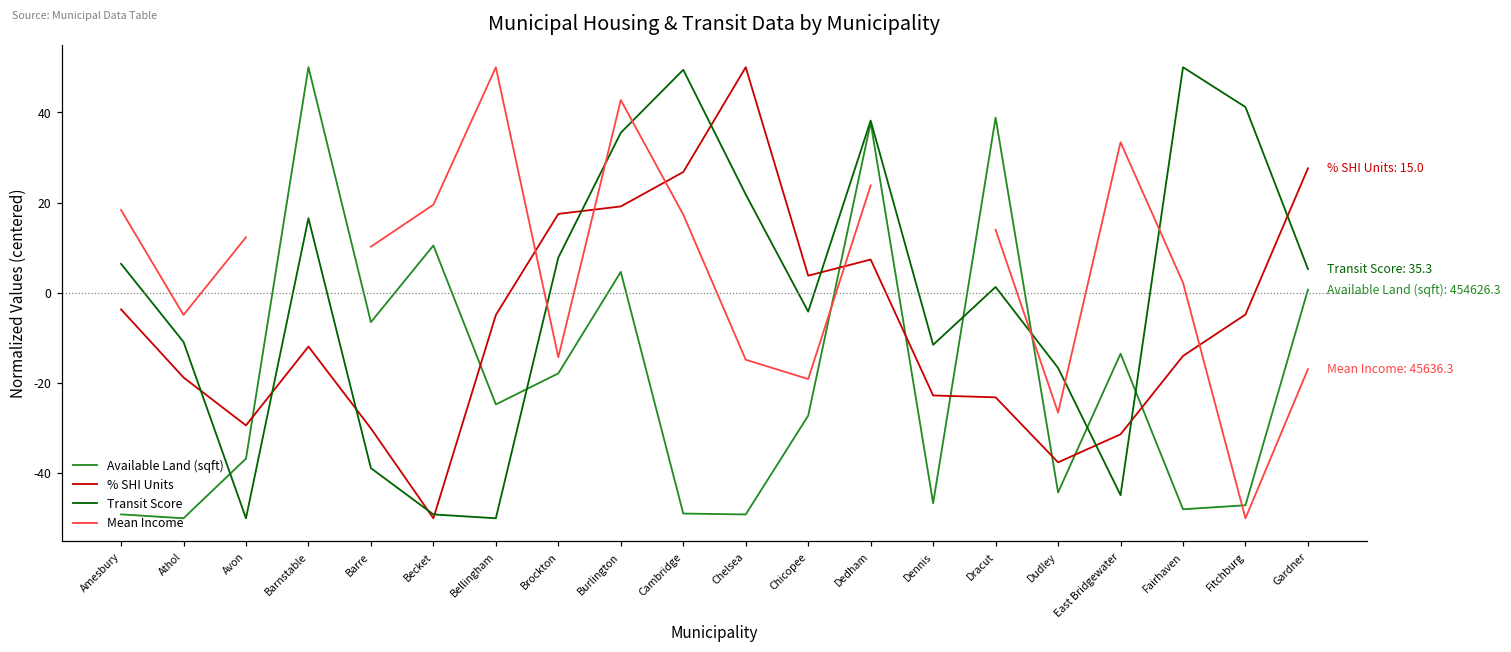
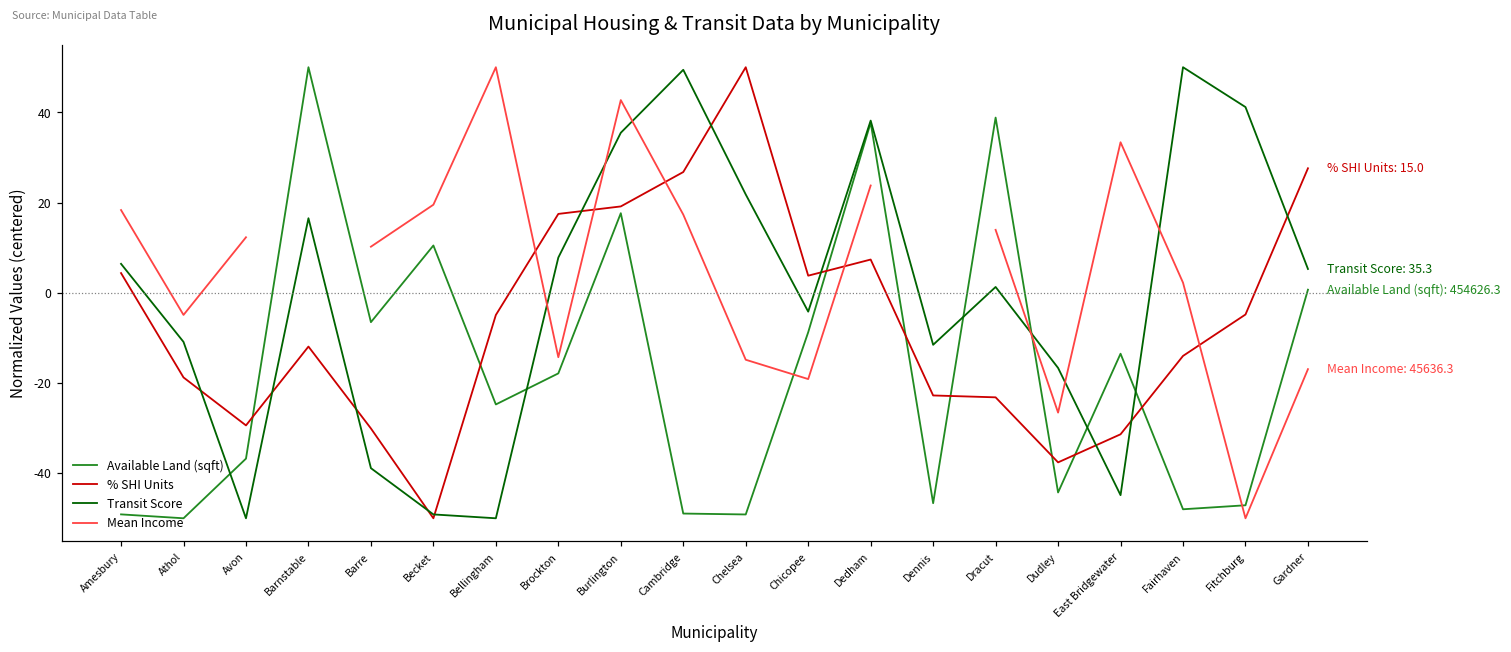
  {
    "Available Land (sqft)": {
      "Amesbury": -49,
      "Athol": -50,
      "Avon": -37,
      "Barnstable": 50,
      "Barre": -7,
      "Becket": 10,
      "Bellingham": -25,
      "Brockton": -18,
-     "Burlington": 5,
+     "Burlington": 18,
      "Cambridge": -49,
      "Chelsea": -49,
-     "Chicopee": -27,
+     "Chicopee": -9,
      "Dennis": -47,
      "Dracut": 39,
      "Dudley": -44,
      "East Bridgewater": -14,
      "Fairhaven": -48,
      "Fitchburg": -47
    },
    "% SHI Units": {
-     "Amesbury": -4,
+     "Amesbury": 4,
      "Athol": -19,
      "Avon": -29,
      "Barnstable": -12,
      "Barre": -30,
      "Becket": -50,
      "Bellingham": -5,
      "Brockton": 17,
      "Burlington": 19,
      "Cambridge": 27,
      "Chelsea": 50,
      "Chicopee": 4,
      "Dedham": 7,
      "Dennis": -23,
      "Dracut": -23,
      "Dudley": -38,
      "East Bridgewater": -31,
      "Fairhaven": -14,
      "Fitchburg": -5
    },
    "Transit Score": {
      "Amesbury": 6,
      "Athol": -11,
      "Avon": -50,
      "Barnstable": 17,
      "Barre": -39,
      "Becket": -49,
      "Bellingham": -50,
      "Brockton": 8,
      "Burlington": 35,
      "Cambridge": 49,
      "Chelsea": 22,
      "Chicopee": -4,
      "Dennis": -12,
      "Dracut": 1,
      "Dudley": -17,
      "East Bridgewater": -45,
      "Fairhaven": 50,
      "Fitchburg": 41
    },
    "Mean Income": {
      "Amesbury": 18,
      "Athol": -5,
      "Avon": 12,
      "Barre": 10,
      "Becket": 20,
      "Bellingham": 50,
      "Brockton": -14,
      "Burlington": 43,
      "Cambridge": 17,
      "Chelsea": -15,
      "Chicopee": -19,
      "Dedham": 24,
      "Dracut": 14,
      "Dudley": -27,
      "East Bridgewater": 33,
      "Fairhaven": 2,
      "Fitchburg": -50
    }
  }
